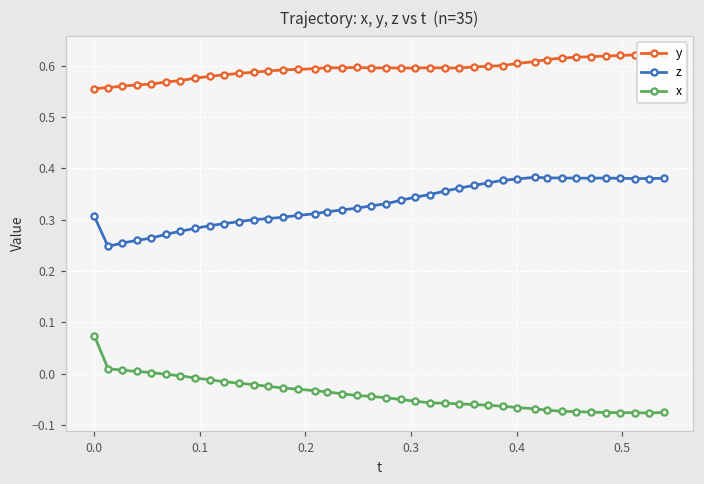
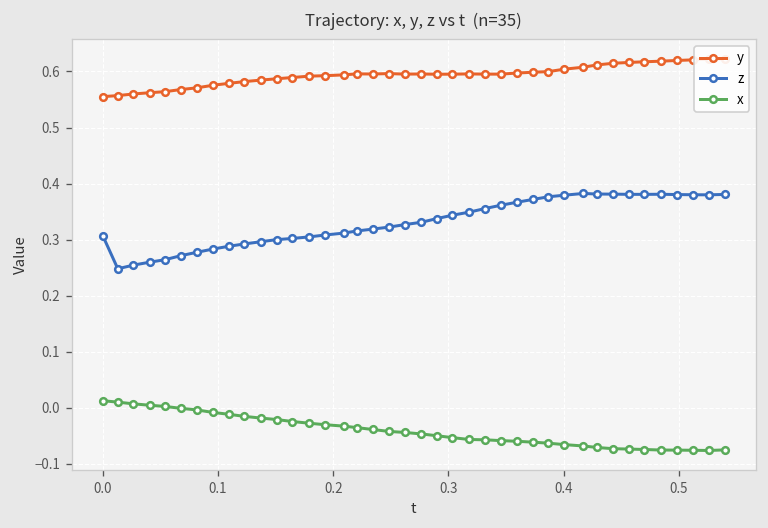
  {
    "y": {
      "0.0": 0.56
    },
    "z": {
      "0.0": 0.31
    },
    "x": {
-     "0.0": 0.07
+     "0.0": 0.01
    }
  }
